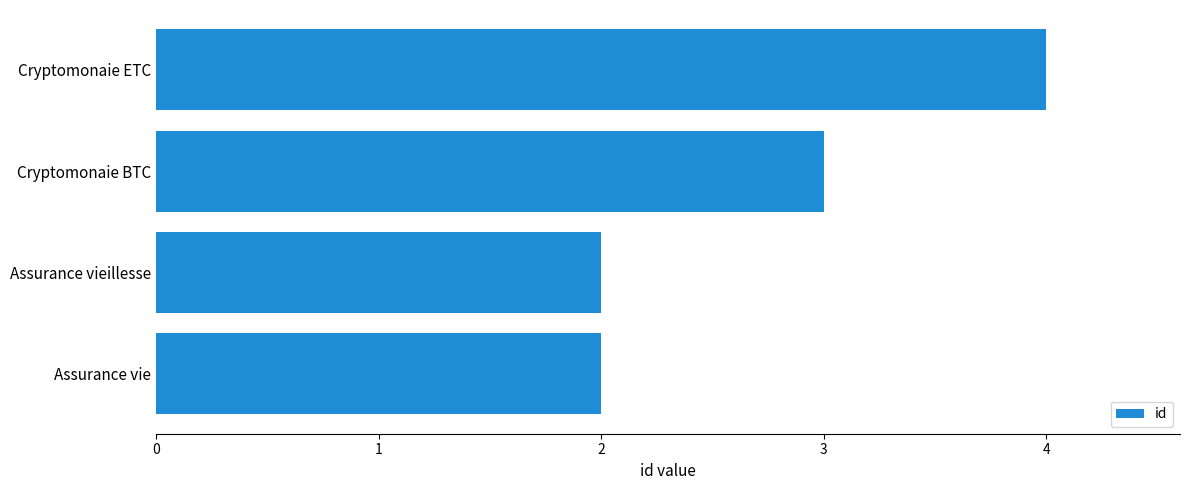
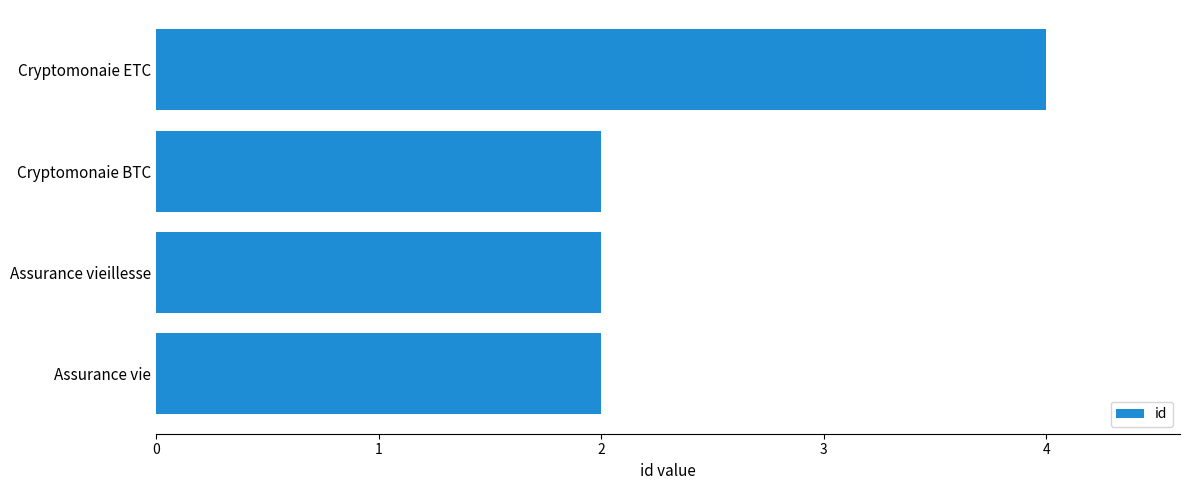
  {
    "Cryptomonaie ETC": 4,
-   "Cryptomonaie BTC": 3,
+   "Cryptomonaie BTC": 2,
    "Assurance vieillesse": 2,
    "Assurance vie": 2
  }
